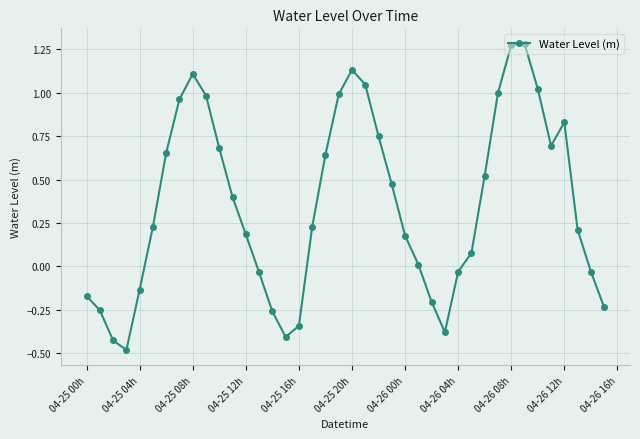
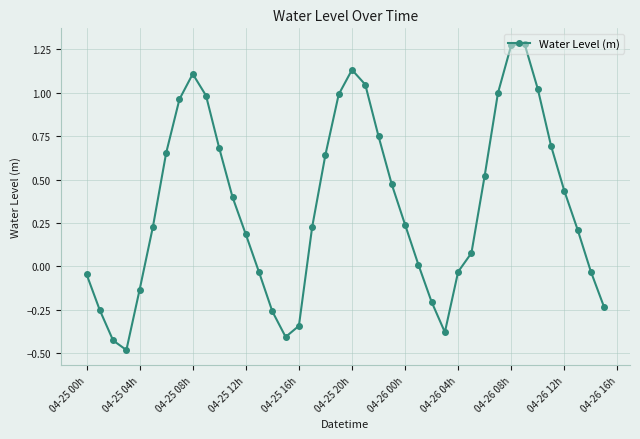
  {
-   "04-25 00h": -0.17,
+   "04-25 00h": -0.05,
    "04-25 04h": -0.13,
    "04-25 08h": 1.11,
    "04-25 12h": 0.18,
    "04-25 16h": -0.34,
    "04-25 20h": 1.13,
-   "04-26 00h": 0.18,
+   "04-26 00h": 0.24,
    "04-26 04h": -0.03,
-   "04-26 12h": 0.83
+   "04-26 12h": 0.43
  }
